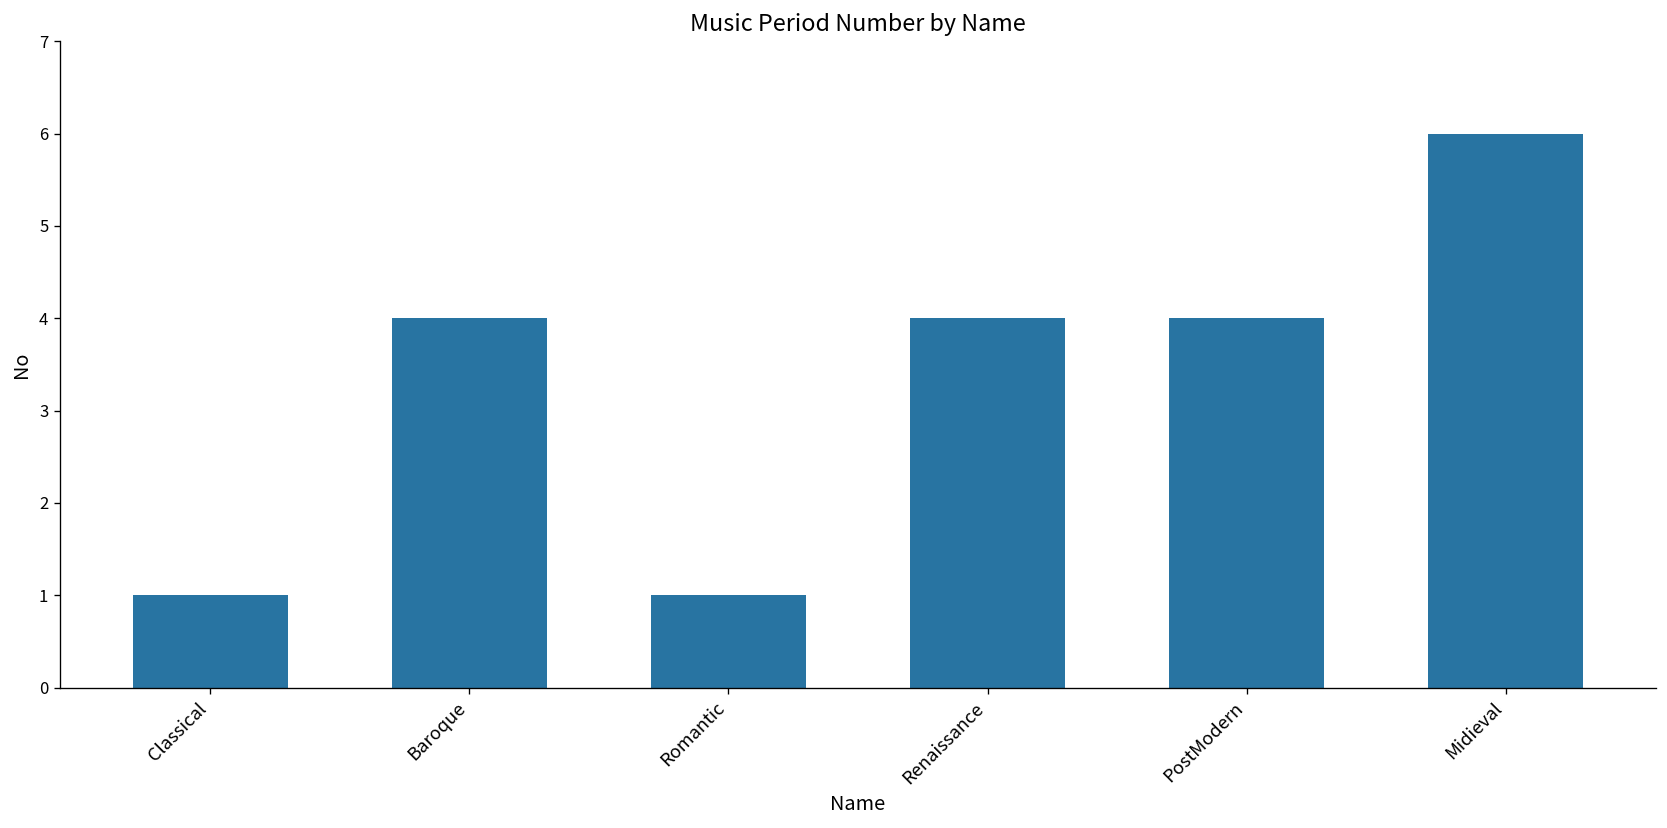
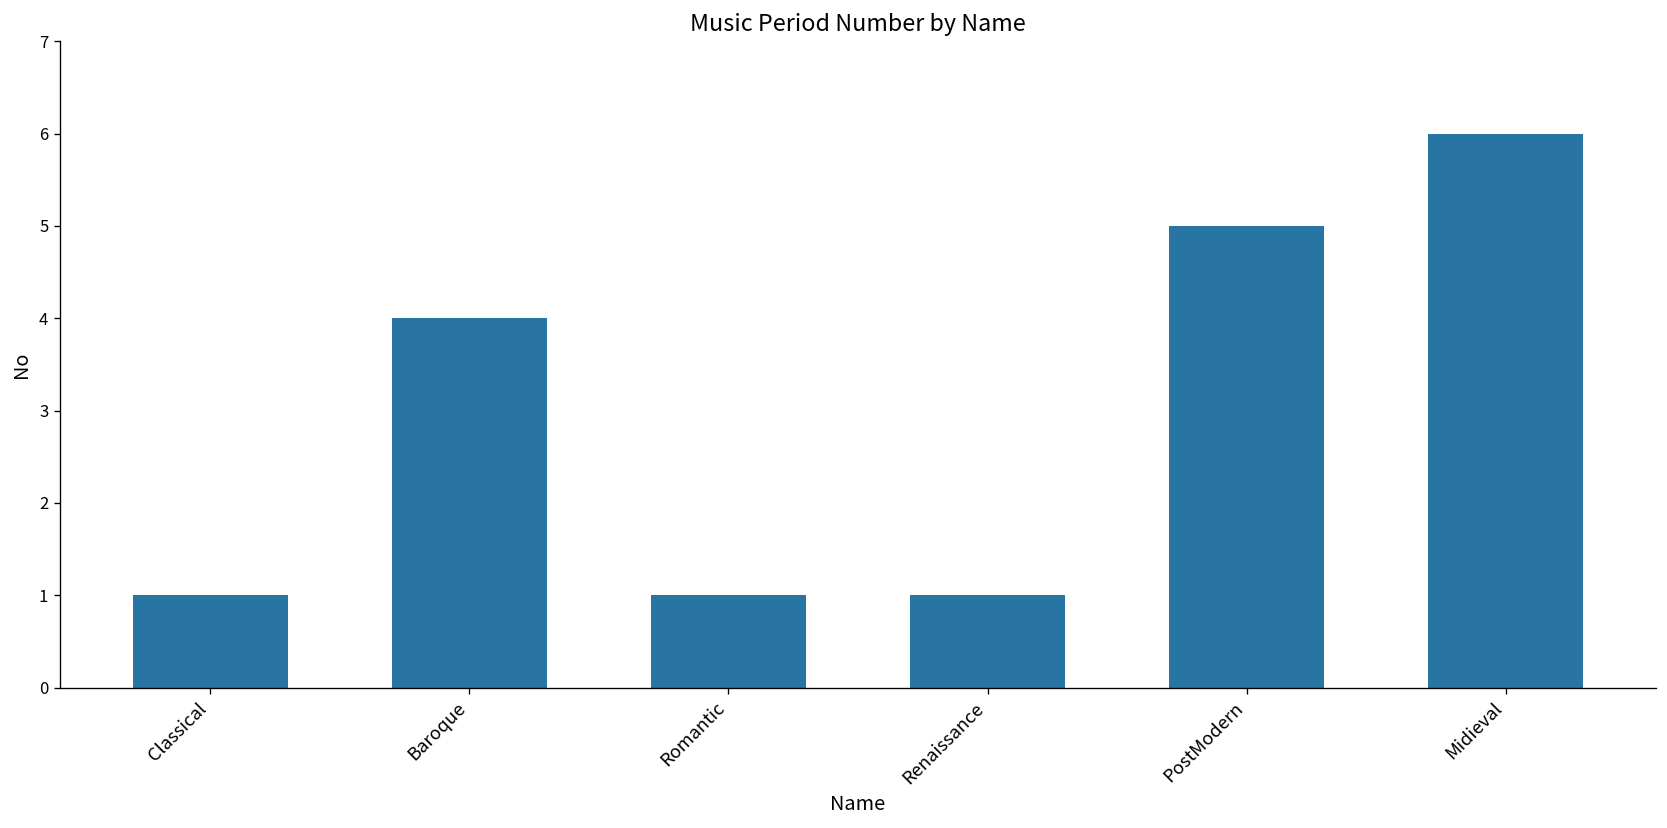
  {
    "Classical": 1,
    "Baroque": 4,
    "Romantic": 1,
-   "Renaissance": 4,
-   "PostModern": 4,
+   "Renaissance": 1,
+   "PostModern": 5,
    "Midieval": 6
  }
